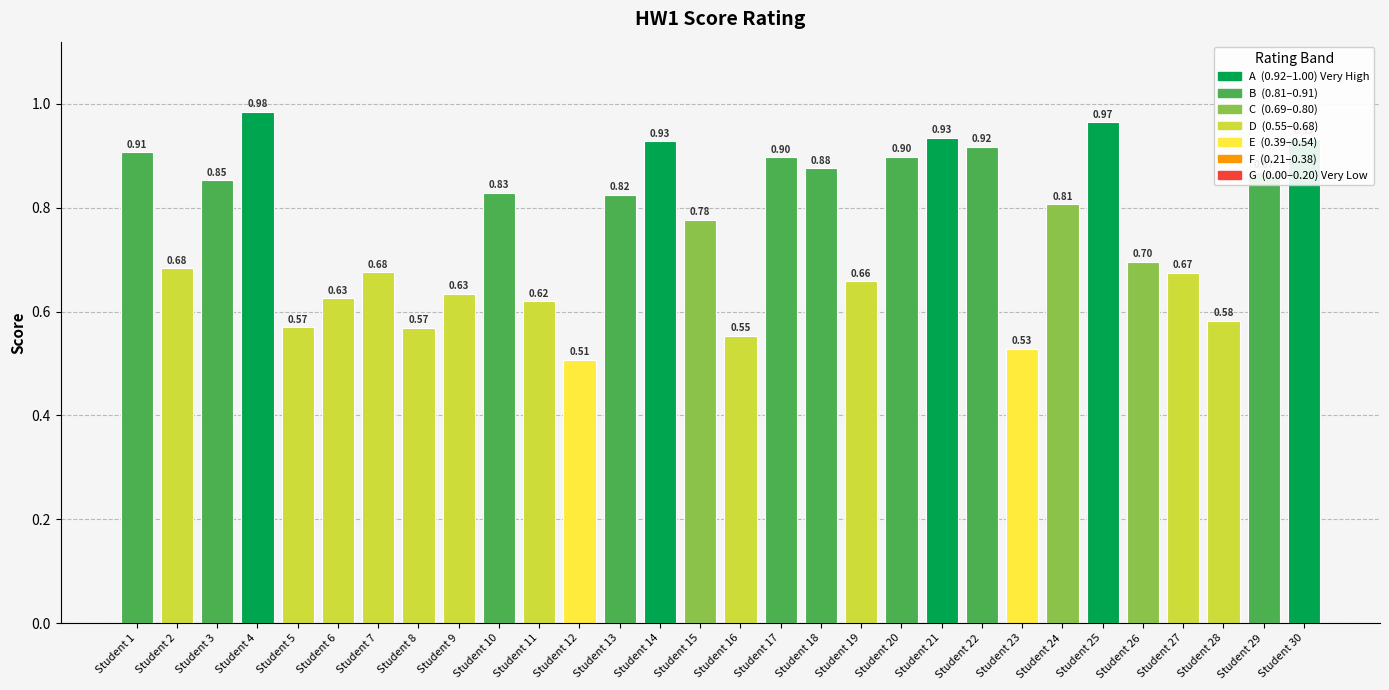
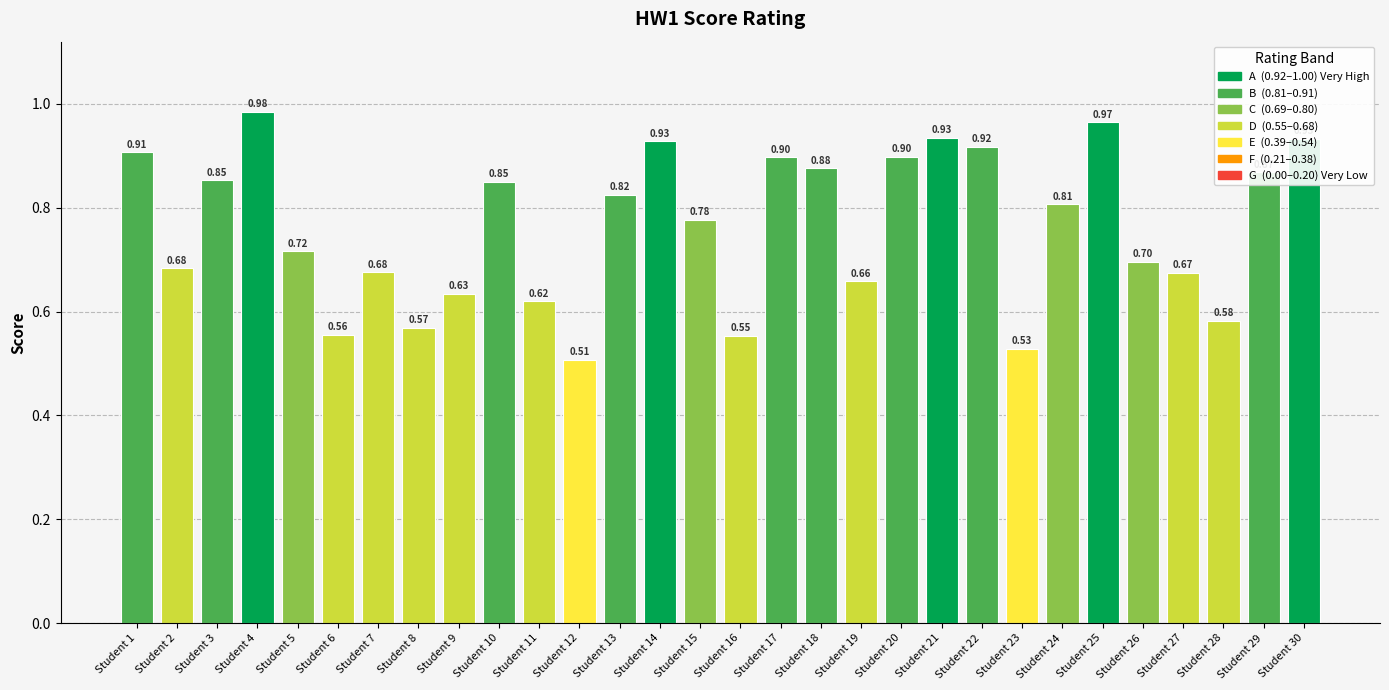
  {
    "Student 1": 0.91,
    "Student 2": 0.68,
    "Student 3": 0.85,
    "Student 4": 0.98,
-   "Student 5": 0.57,
-   "Student 6": 0.63,
+   "Student 5": 0.72,
+   "Student 6": 0.56,
    "Student 7": 0.68,
    "Student 8": 0.57,
    "Student 9": 0.63,
-   "Student 10": 0.83,
+   "Student 10": 0.85,
    "Student 11": 0.62,
    "Student 12": 0.51,
    "Student 13": 0.82,
    "Student 14": 0.93,
    "Student 15": 0.78,
    "Student 16": 0.55,
    "Student 17": 0.90,
    "Student 18": 0.88,
    "Student 19": 0.66,
    "Student 20": 0.90,
    "Student 21": 0.93,
    "Student 22": 0.92,
    "Student 23": 0.53,
    "Student 24": 0.81,
    "Student 25": 0.97,
    "Student 26": 0.70,
    "Student 27": 0.67,
    "Student 28": 0.58
  }
